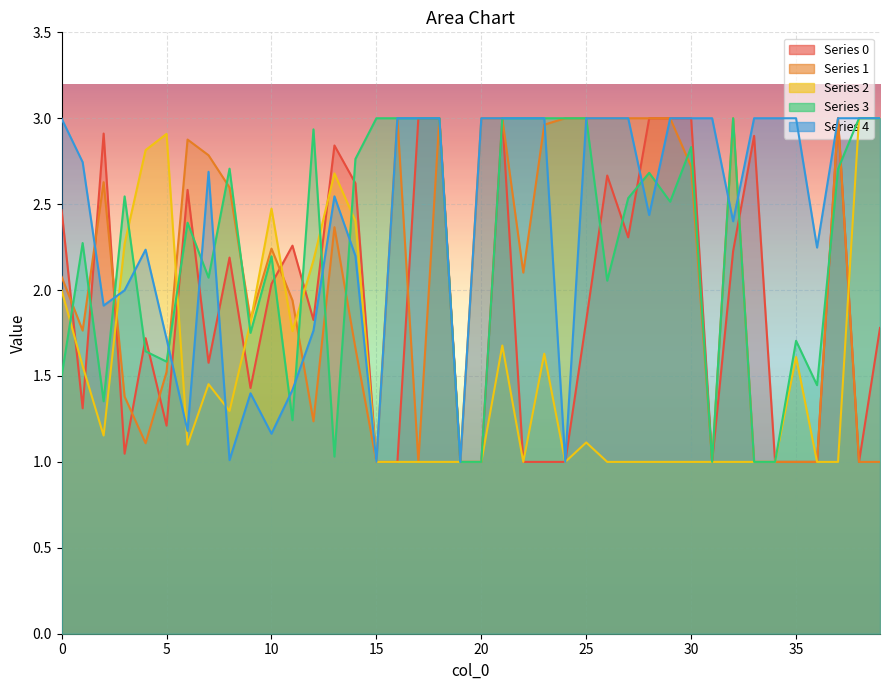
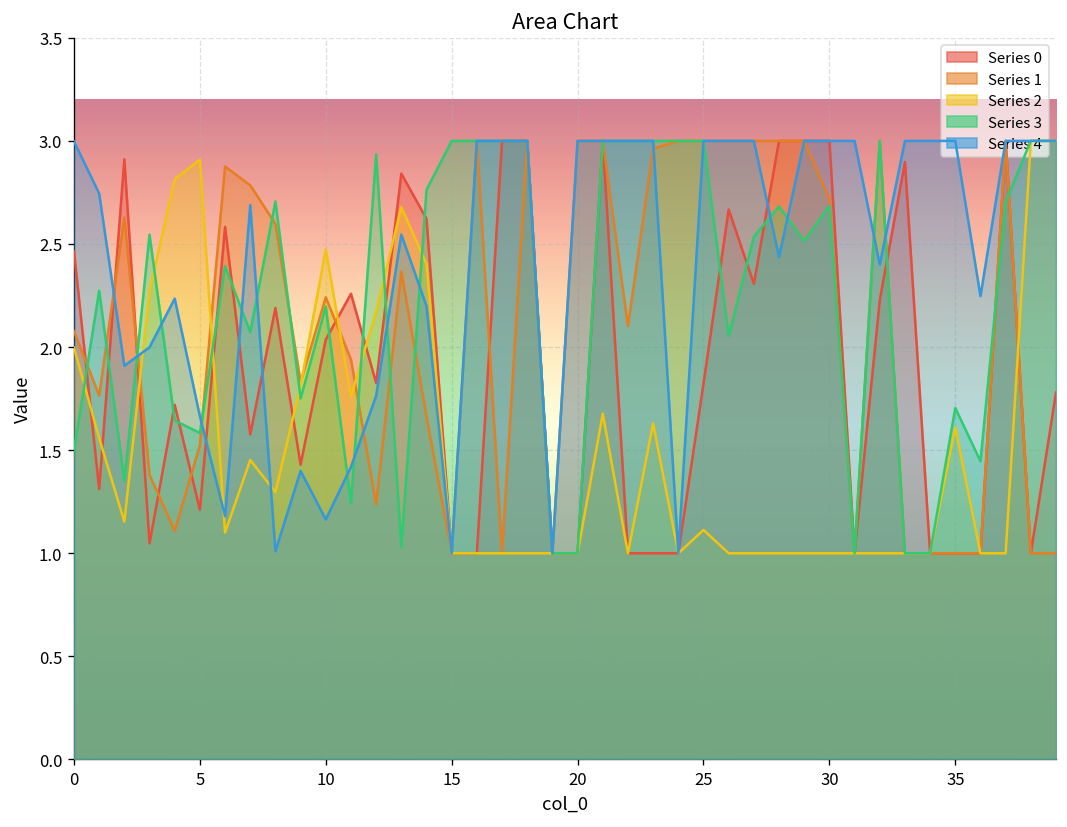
  {
    "Series 3": {
      "0": 1.50,
      "5": 1.58,
      "10": 2.20,
      "15": 3.00,
-     "30": 2.83,
+     "30": 2.69,
      "35": 1.70
    },
    "Series 4": {
      "0": 3.00,
-     "5": 1.72,
+     "5": 1.66,
      "10": 1.16
    }
  }
